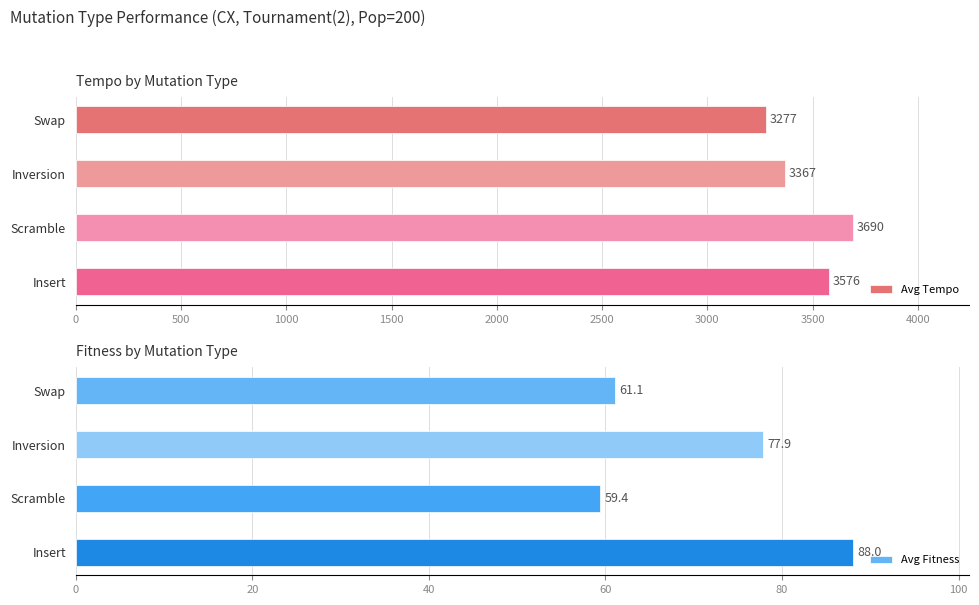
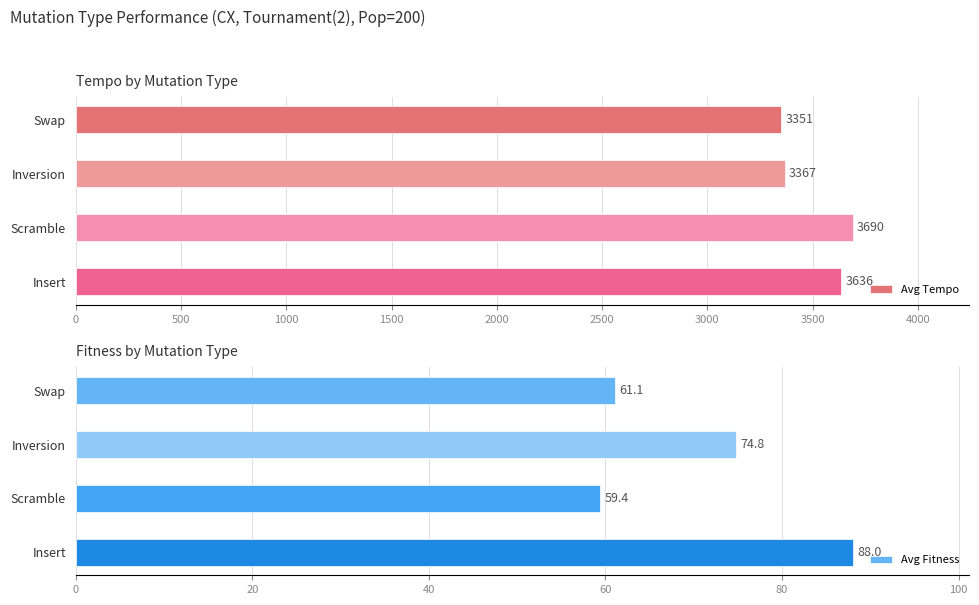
  {
    "Tempo by Mutation Type": {
-     "Swap": 3277,
+     "Swap": 3351,
      "Inversion": 3367,
      "Scramble": 3690,
-     "Insert": 3576
+     "Insert": 3636
    },
    "Fitness by Mutation Type": {
      "Swap": 61.1,
-     "Inversion": 77.9,
+     "Inversion": 74.8,
      "Scramble": 59.4,
      "Insert": 88.0
    }
  }
